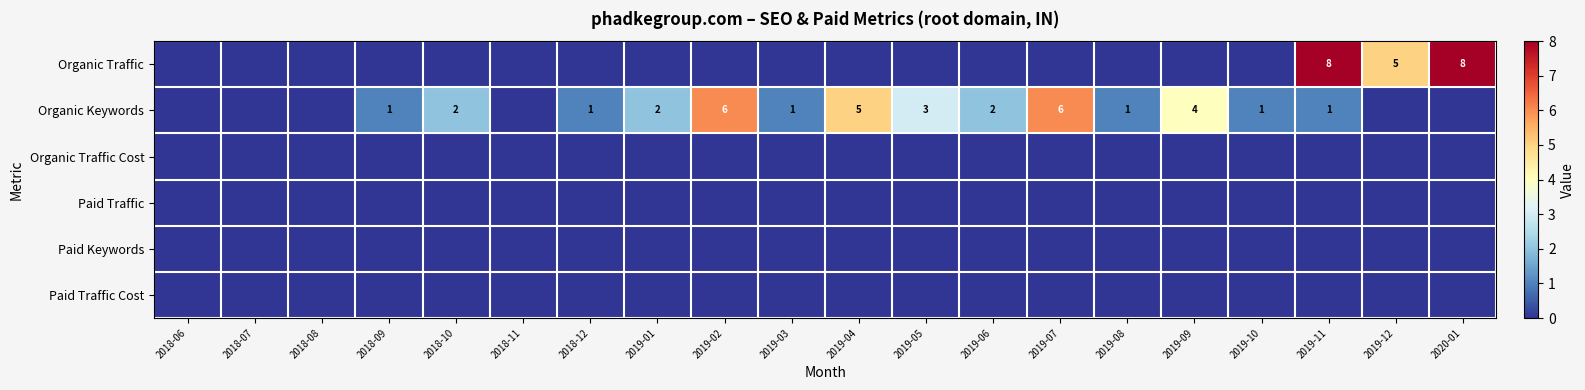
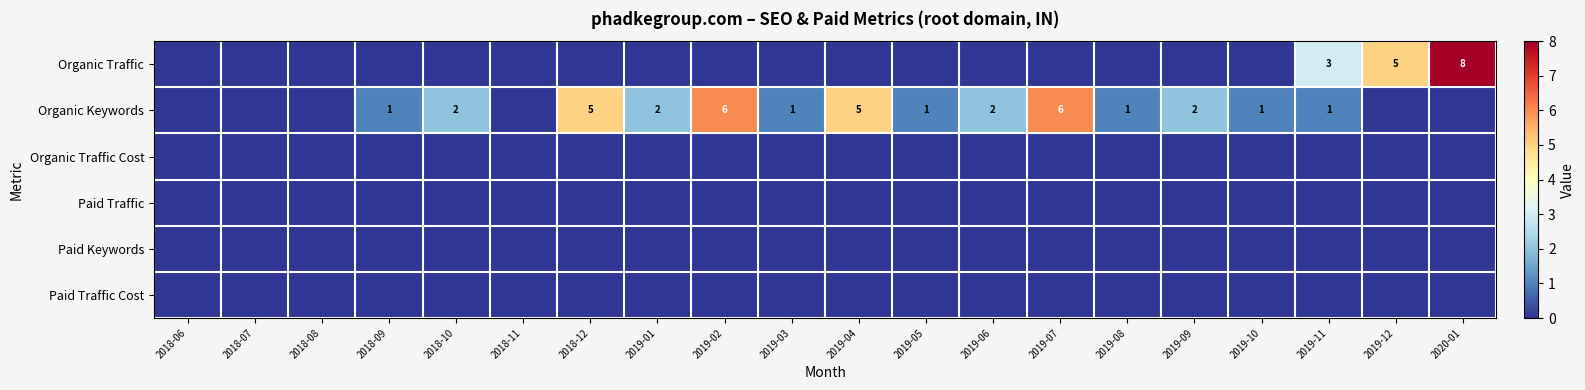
  {
    "Organic Traffic": {
-     "2019-11": 8,
+     "2019-11": 3,
      "2019-12": 5,
      "2020-01": 8
    },
    "Organic Keywords": {
      "2018-09": 1,
      "2018-10": 2,
-     "2018-12": 1,
+     "2018-12": 5,
      "2019-01": 2,
      "2019-02": 6,
      "2019-03": 1,
      "2019-04": 5,
-     "2019-05": 3,
+     "2019-05": 1,
      "2019-06": 2,
      "2019-07": 6,
      "2019-08": 1,
-     "2019-09": 4,
+     "2019-09": 2,
      "2019-10": 1,
      "2019-11": 1
    }
  }
